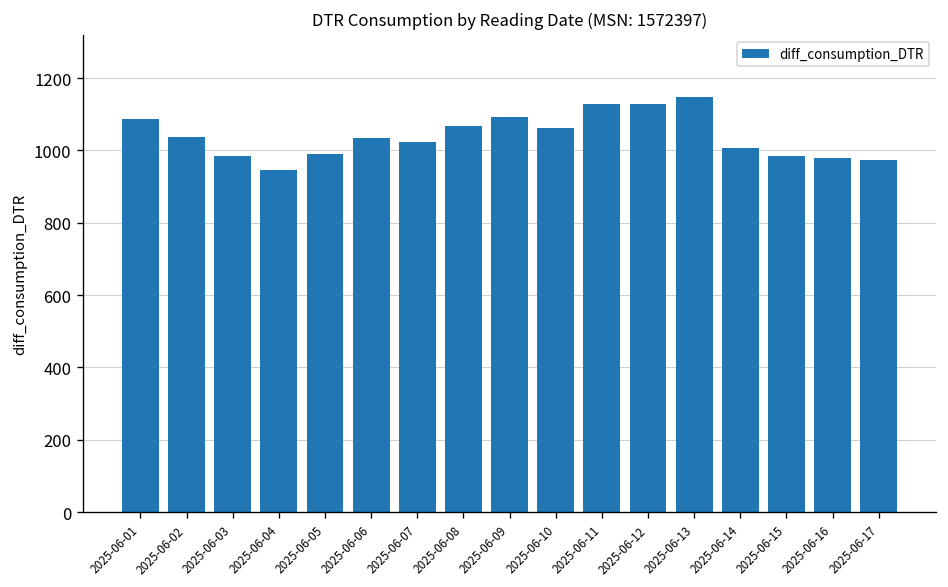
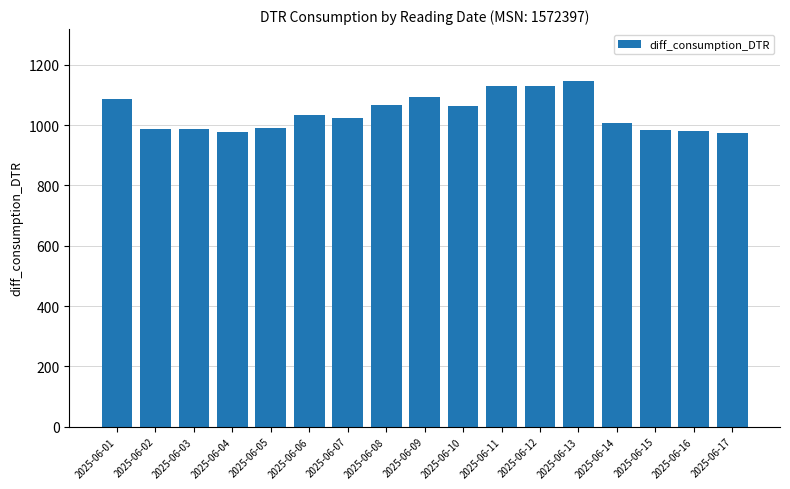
  {
    "2025-06-01": 1090,
-   "2025-06-02": 1040,
+   "2025-06-02": 990,
    "2025-06-03": 990,
-   "2025-06-04": 950,
+   "2025-06-04": 980,
    "2025-06-05": 990,
    "2025-06-06": 1030,
    "2025-06-07": 1020,
    "2025-06-08": 1070,
    "2025-06-09": 1090,
    "2025-06-10": 1060,
    "2025-06-11": 1130,
    "2025-06-12": 1130,
    "2025-06-13": 1150,
    "2025-06-14": 1010,
    "2025-06-15": 980,
    "2025-06-16": 980,
    "2025-06-17": 970
  }
